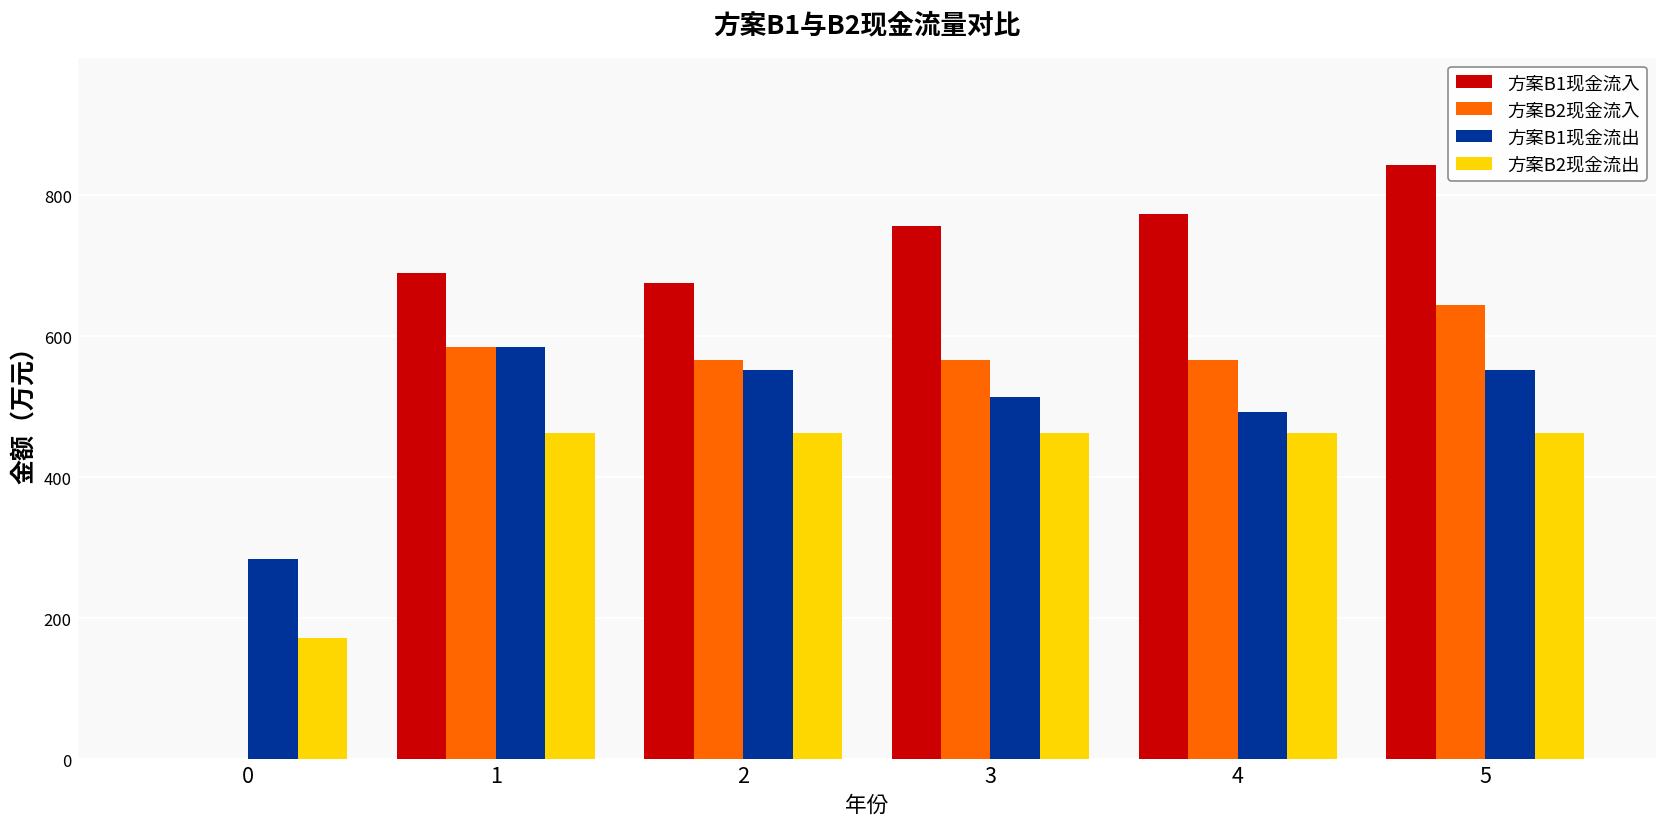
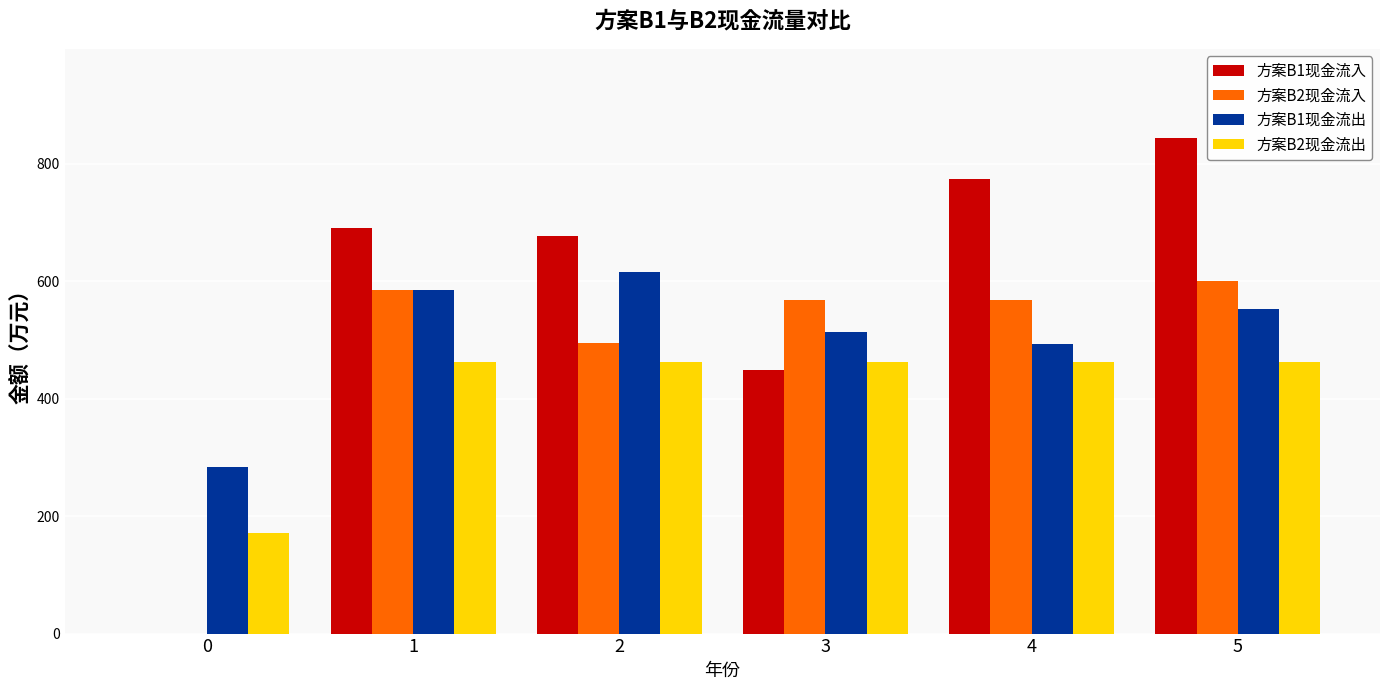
  {
    "方案B1现金流入": {
      "0": 0,
      "1": 690,
      "2": 680,
-     "3": 760,
+     "3": 450,
      "4": 770,
      "5": 840
    },
    "方案B2现金流入": {
      "0": 0,
      "1": 590,
-     "2": 570,
+     "2": 500,
      "3": 570,
      "4": 570,
-     "5": 640
+     "5": 600
    },
    "方案B1现金流出": {
      "0": 280,
      "1": 590,
-     "2": 550,
+     "2": 620,
      "3": 510,
      "4": 490,
      "5": 550
    },
    "方案B2现金流出": {
      "0": 170,
      "1": 460,
      "2": 460,
      "3": 460,
      "4": 460,
      "5": 460
    }
  }
